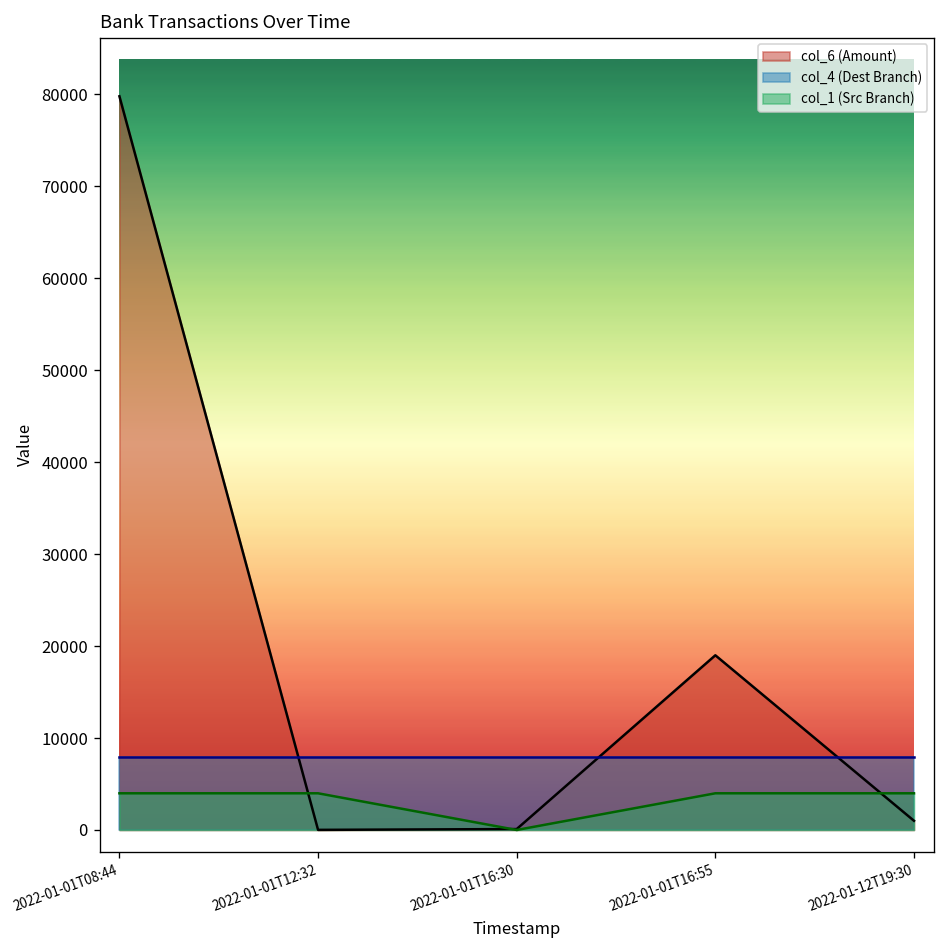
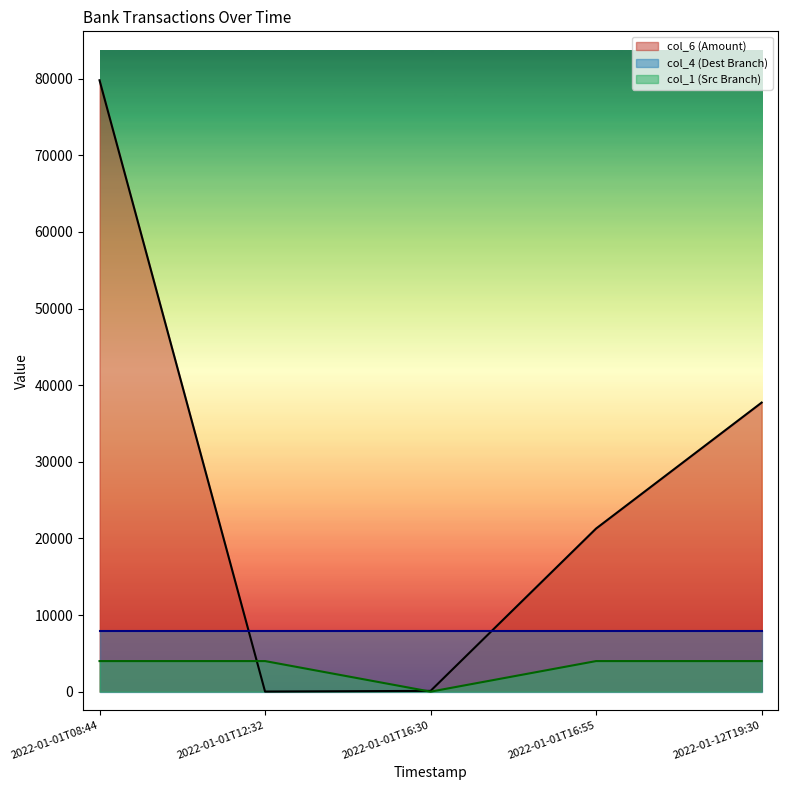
  {
    "col_6 (Amount)": {
      "2022-01-01T08:44": 80000,
      "2022-01-01T12:32": 0,
-     "2022-01-01T16:55": 19000,
-     "2022-01-12T19:30": 1000
+     "2022-01-01T16:55": 21000,
+     "2022-01-12T19:30": 38000
    },
    "col_4 (Dest Branch)": {
      "2022-01-01T08:44": 8000,
      "2022-01-01T12:32": 8000,
      "2022-01-01T16:30": 8000,
      "2022-01-01T16:55": 8000,
      "2022-01-12T19:30": 8000
    },
    "col_1 (Src Branch)": {
      "2022-01-01T08:44": 4000,
      "2022-01-01T12:32": 4000,
      "2022-01-01T16:55": 4000,
      "2022-01-12T19:30": 4000
    }
  }
